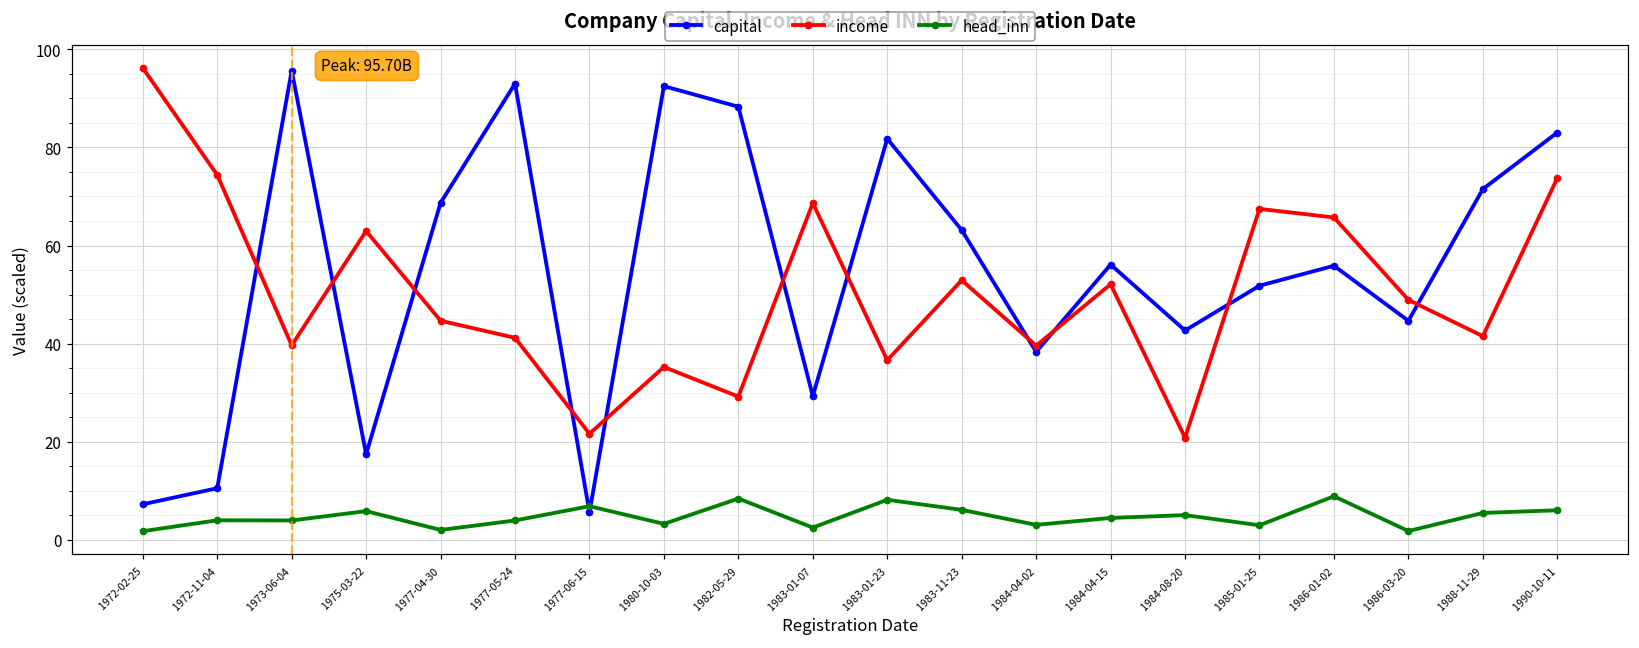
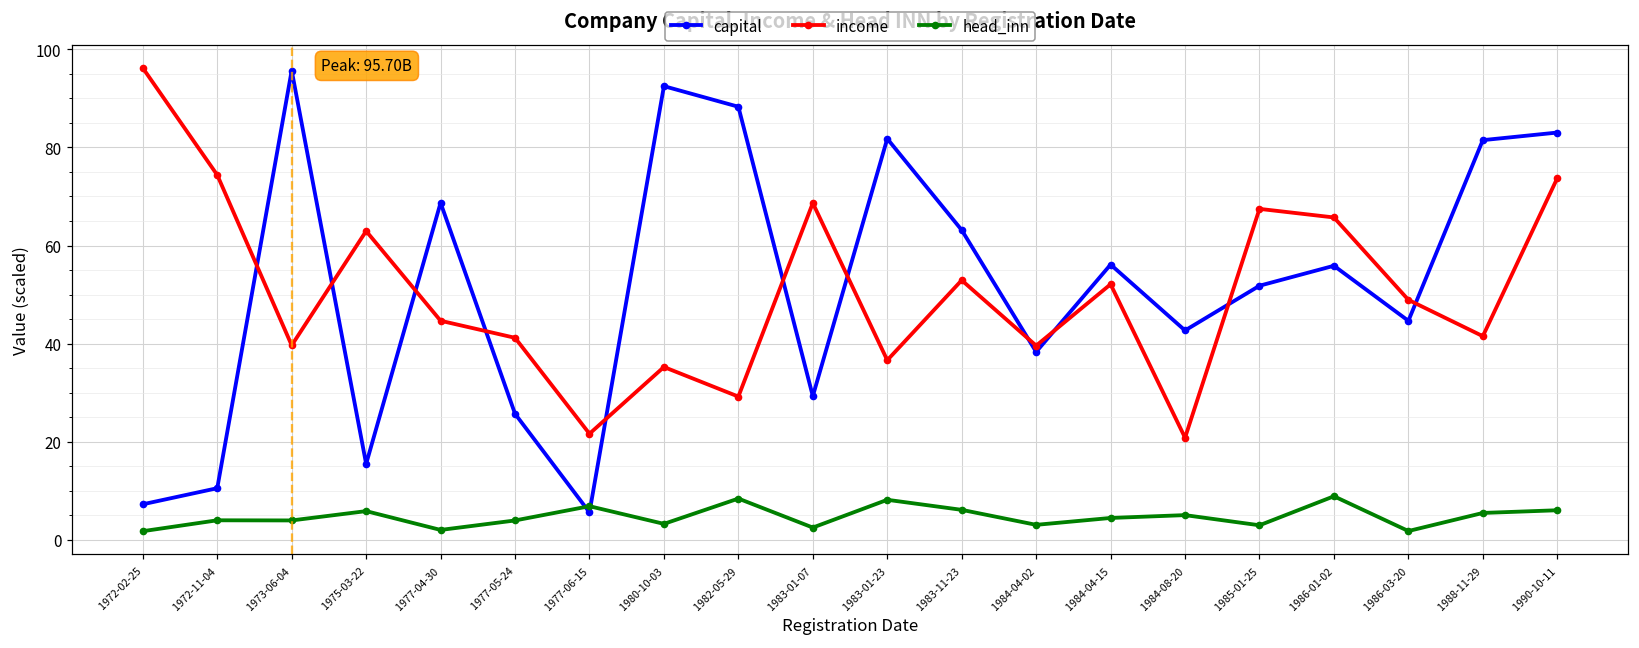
  {
    "capital": {
      "1972-02-25": 7,
      "1972-11-04": 10,
      "1973-06-04": 96,
-     "1975-03-22": 17,
+     "1975-03-22": 15,
      "1977-04-30": 69,
-     "1977-05-24": 93,
+     "1977-05-24": 26,
      "1977-06-15": 6,
      "1980-10-03": 93,
      "1982-05-29": 88,
      "1983-01-07": 29,
      "1983-01-23": 82,
      "1983-11-23": 63,
      "1984-04-02": 38,
      "1984-04-15": 56,
      "1984-08-20": 43,
      "1985-01-25": 52,
      "1986-01-02": 56,
      "1986-03-20": 45,
-     "1988-11-29": 72,
+     "1988-11-29": 81,
      "1990-10-11": 83
    },
    "income": {
      "1972-02-25": 96,
      "1972-11-04": 74,
      "1973-06-04": 40,
      "1975-03-22": 63,
      "1977-04-30": 45,
      "1977-05-24": 41,
      "1977-06-15": 22,
      "1980-10-03": 35,
      "1982-05-29": 29,
      "1983-01-07": 69,
      "1983-01-23": 37,
      "1983-11-23": 53,
      "1984-04-02": 40,
      "1984-04-15": 52,
      "1984-08-20": 21,
      "1985-01-25": 67,
      "1986-01-02": 66,
      "1986-03-20": 49,
      "1988-11-29": 42,
      "1990-10-11": 74
    },
    "head_inn": {
      "1972-02-25": 2,
      "1972-11-04": 4,
      "1973-06-04": 4,
      "1975-03-22": 6,
      "1977-04-30": 2,
      "1977-05-24": 4,
      "1977-06-15": 7,
      "1980-10-03": 3,
      "1982-05-29": 8,
      "1983-01-07": 2,
      "1983-01-23": 8,
      "1983-11-23": 6,
      "1984-04-02": 3,
      "1984-04-15": 4,
      "1984-08-20": 5,
      "1985-01-25": 3,
      "1986-01-02": 9,
      "1986-03-20": 2,
      "1988-11-29": 5,
      "1990-10-11": 6
    }
  }
